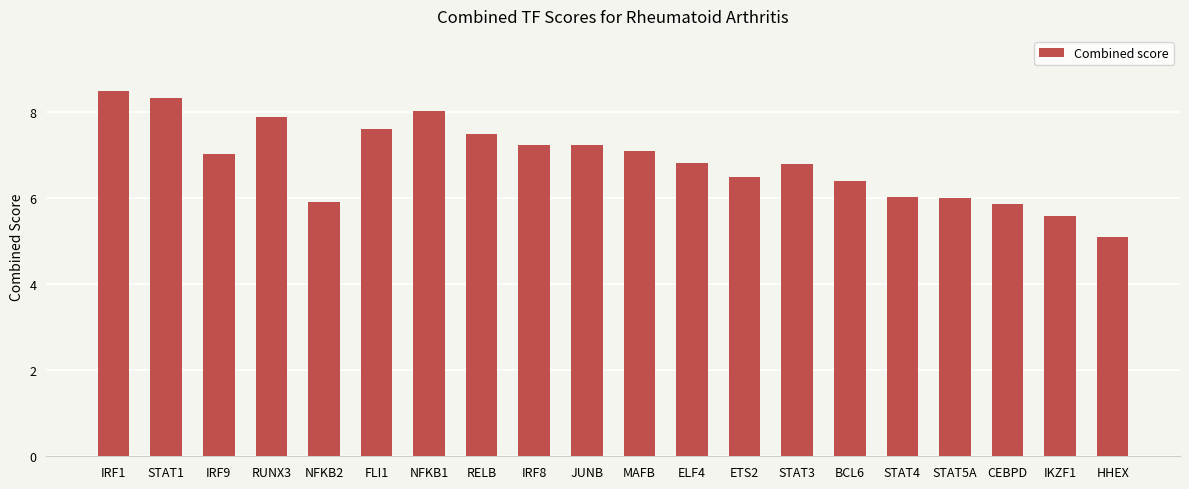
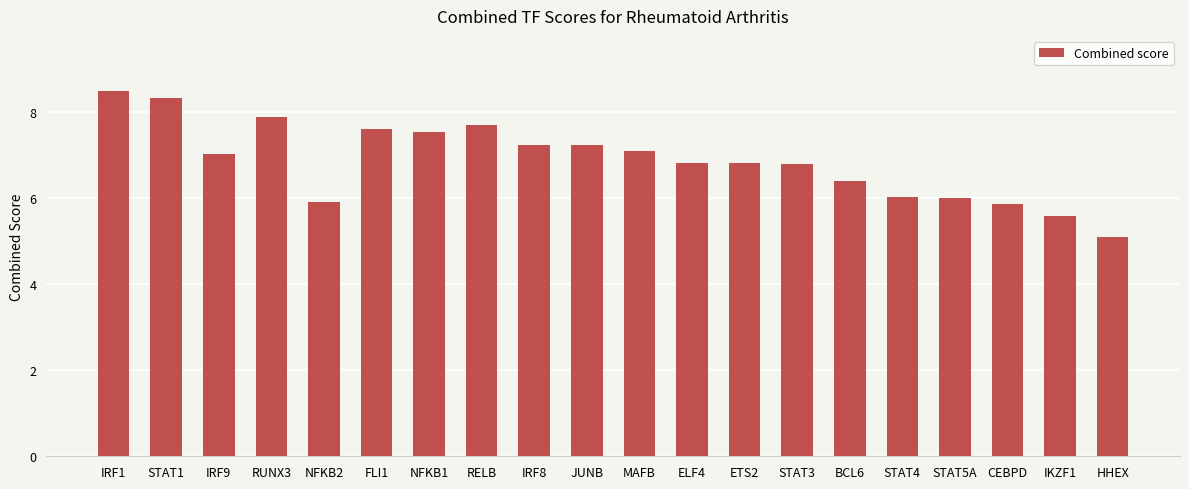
  {
    "IRF1": 8.5,
    "STAT1": 8.3,
    "IRF9": 7.0,
    "RUNX3": 7.9,
    "NFKB2": 5.9,
    "FLI1": 7.6,
-   "NFKB1": 8.0,
-   "RELB": 7.5,
+   "NFKB1": 7.5,
+   "RELB": 7.7,
    "IRF8": 7.2,
    "JUNB": 7.2,
    "MAFB": 7.1,
    "ELF4": 6.8,
-   "ETS2": 6.5,
+   "ETS2": 6.8,
    "STAT3": 6.8,
    "BCL6": 6.4,
    "STAT4": 6.0,
    "STAT5A": 6.0,
    "CEBPD": 5.9,
    "IKZF1": 5.6,
    "HHEX": 5.1
  }
